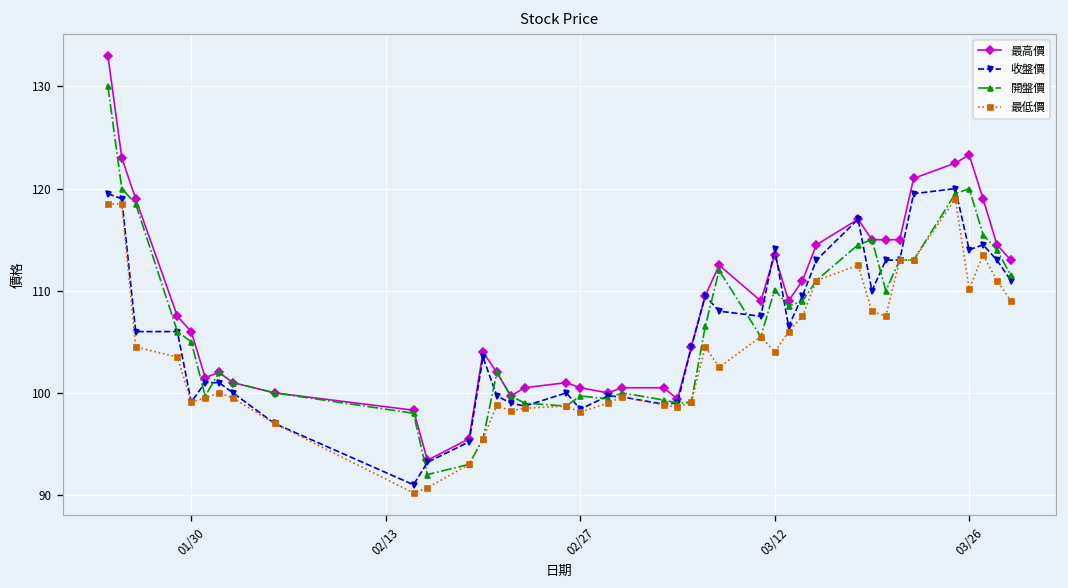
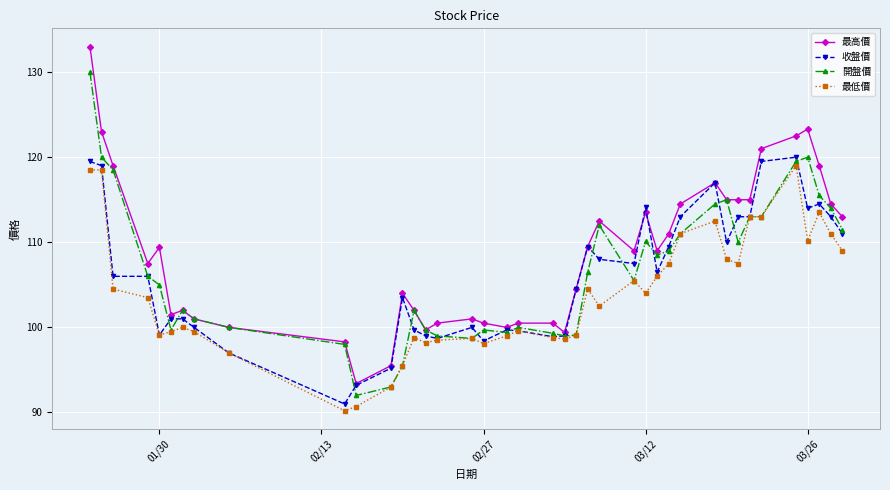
  {
    "最高價": {
-     "01/30": 106,
+     "01/30": 109,
      "02/27": 101,
      "03/12": 114,
      "03/26": 123
    },
    "收盤價": {
      "02/27": 98,
      "03/12": 114,
      "03/26": 114
    },
    "開盤價": {
      "01/30": 105,
      "02/27": 100,
      "03/12": 110,
      "03/26": 120
    },
    "最低價": {
      "02/27": 98,
      "03/12": 104,
      "03/26": 110
    }
  }
